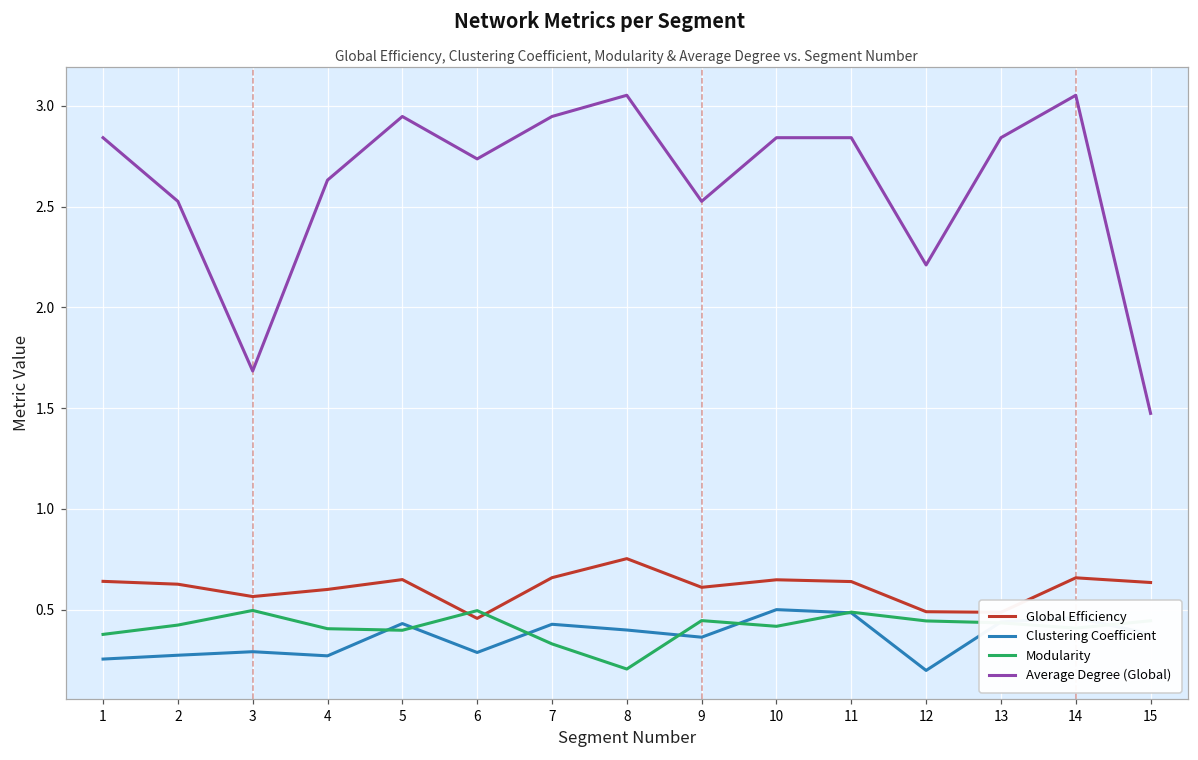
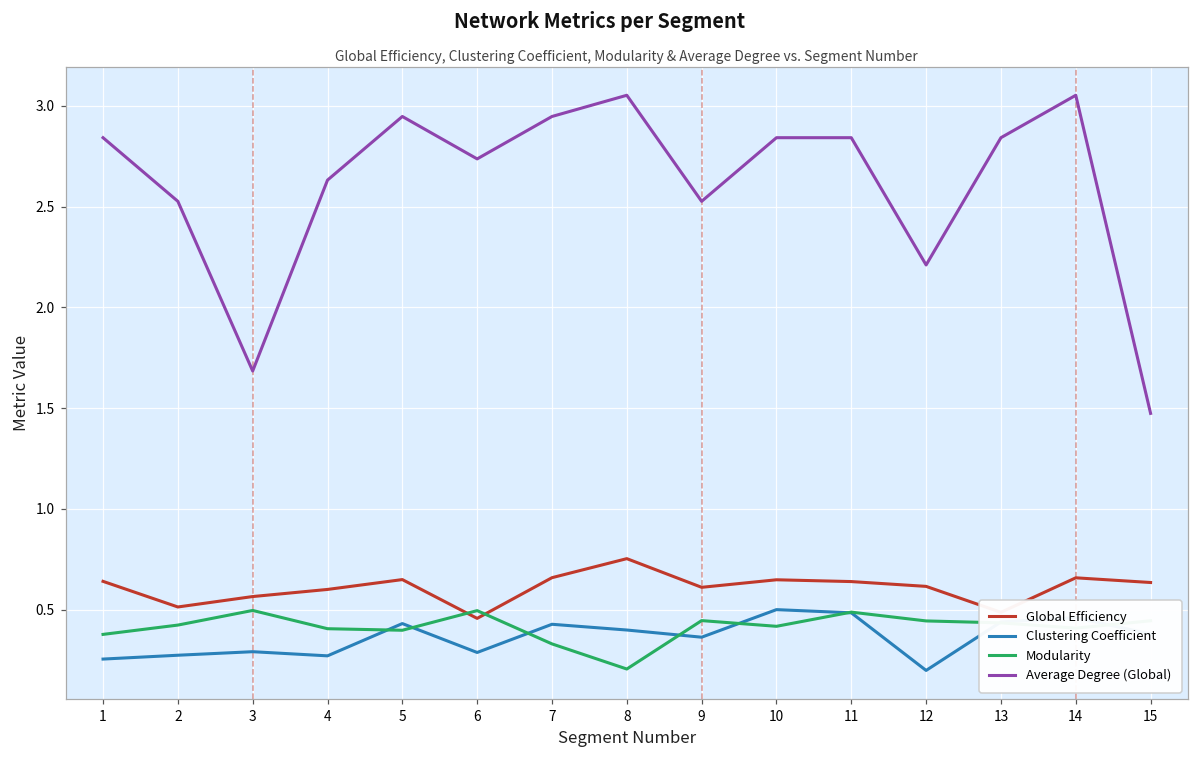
  {
    "Global Efficiency": {
      "1": 0.64,
-     "2": 0.63,
+     "2": 0.51,
      "3": 0.56,
      "4": 0.60,
      "5": 0.65,
      "6": 0.46,
      "7": 0.66,
      "8": 0.75,
      "9": 0.61,
      "10": 0.65,
      "11": 0.64,
-     "12": 0.49,
+     "12": 0.62,
      "14": 0.66,
      "15": 0.63
    },
    "Clustering Coefficient": {
      "1": 0.25,
      "2": 0.27,
      "3": 0.29,
      "4": 0.27,
      "5": 0.43,
      "6": 0.29,
      "7": 0.43,
      "8": 0.40,
      "9": 0.36,
      "10": 0.50,
      "12": 0.20
    },
    "Modularity": {
      "1": 0.38,
      "2": 0.42,
      "3": 0.50,
      "4": 0.41,
      "5": 0.40,
      "6": 0.50,
      "7": 0.33,
      "8": 0.21,
      "9": 0.45,
      "10": 0.42,
      "12": 0.44
    },
    "Average Degree (Global)": {
      "1": 2.84,
      "2": 2.53,
      "3": 1.68,
      "4": 2.63,
      "5": 2.95,
      "6": 2.74,
      "7": 2.95,
      "8": 3.05,
      "9": 2.53,
      "10": 2.84,
      "11": 2.84,
      "12": 2.21,
      "13": 2.84,
      "14": 3.05,
      "15": 1.47
    }
  }
